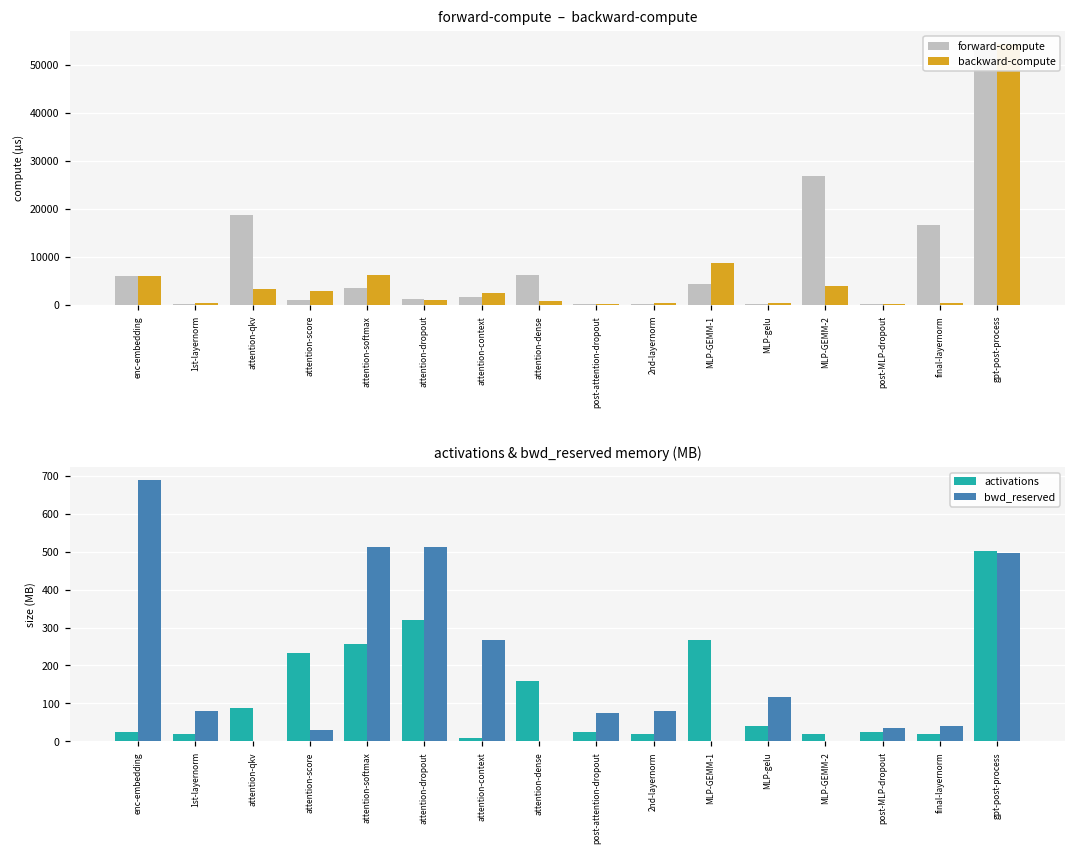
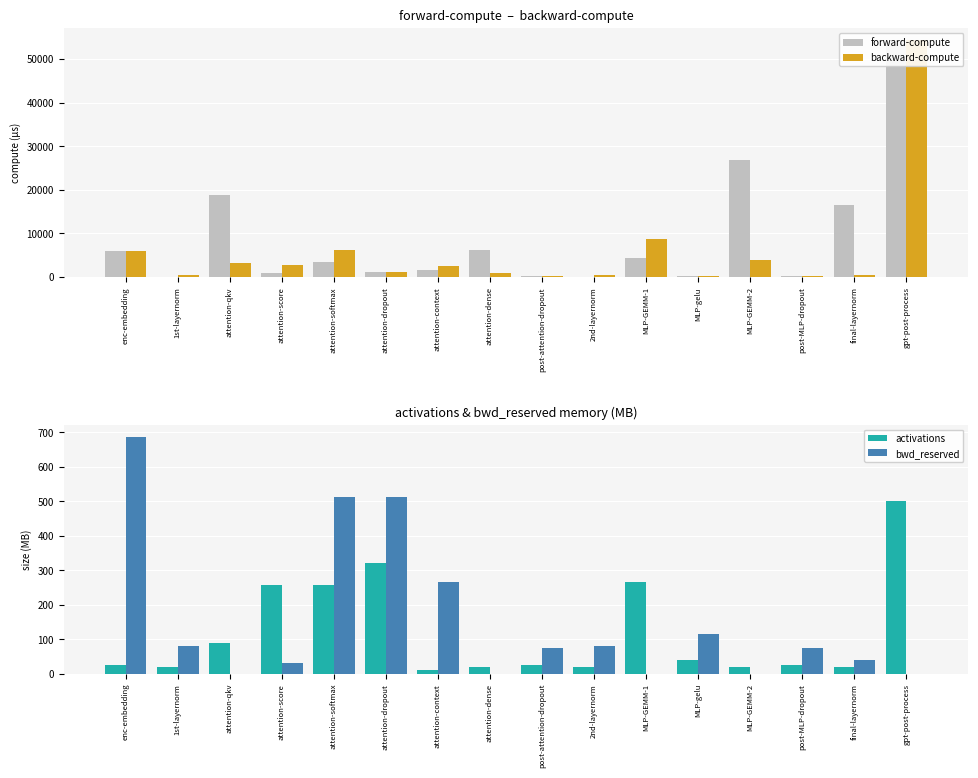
  {
    "forward-compute – backward-compute": {
      "forward-compute": {
        "enc-embedding": 6000,
        "attention-qkv": 19000,
        "attention-score": 1000,
        "attention-softmax": 3000,
        "attention-dropout": 1000,
        "attention-context": 2000,
        "attention-dense": 6000,
        "MLP-GEMM-1": 4000,
        "MLP-GEMM-2": 27000,
        "final-layernorm": 17000
      },
      "backward-compute": {
        "enc-embedding": 6000,
        "attention-qkv": 3000,
        "attention-score": 3000,
        "attention-softmax": 6000,
        "attention-dropout": 1000,
        "attention-context": 2000,
        "attention-dense": 1000,
        "MLP-GEMM-1": 9000,
        "MLP-GEMM-2": 4000
      }
    },
    "activations & bwd_reserved memory (MB)": {
      "activations": {
        "enc-embedding": 30,
        "1st-layernorm": 20,
        "attention-qkv": 90,
-       "attention-score": 230,
+       "attention-score": 260,
        "attention-softmax": 260,
        "attention-dropout": 320,
        "attention-context": 10,
-       "attention-dense": 160,
+       "attention-dense": 20,
        "post-attention-dropout": 30,
        "2nd-layernorm": 20,
        "MLP-GEMM-1": 270,
        "MLP-gelu": 40,
        "MLP-GEMM-2": 20,
        "post-MLP-dropout": 30,
        "final-layernorm": 20,
        "gpt-post-process": 500
      },
      "bwd_reserved": {
        "enc-embedding": 690,
        "1st-layernorm": 80,
        "attention-qkv": 0,
        "attention-score": 30,
        "attention-softmax": 510,
        "attention-dropout": 510,
        "attention-context": 270,
        "attention-dense": 0,
        "post-attention-dropout": 80,
        "2nd-layernorm": 80,
        "MLP-GEMM-1": 0,
        "MLP-gelu": 120,
        "MLP-GEMM-2": 0,
-       "post-MLP-dropout": 40,
+       "post-MLP-dropout": 80,
        "final-layernorm": 40,
-       "gpt-post-process": 500
+       "gpt-post-process": 0
      }
    }
  }
